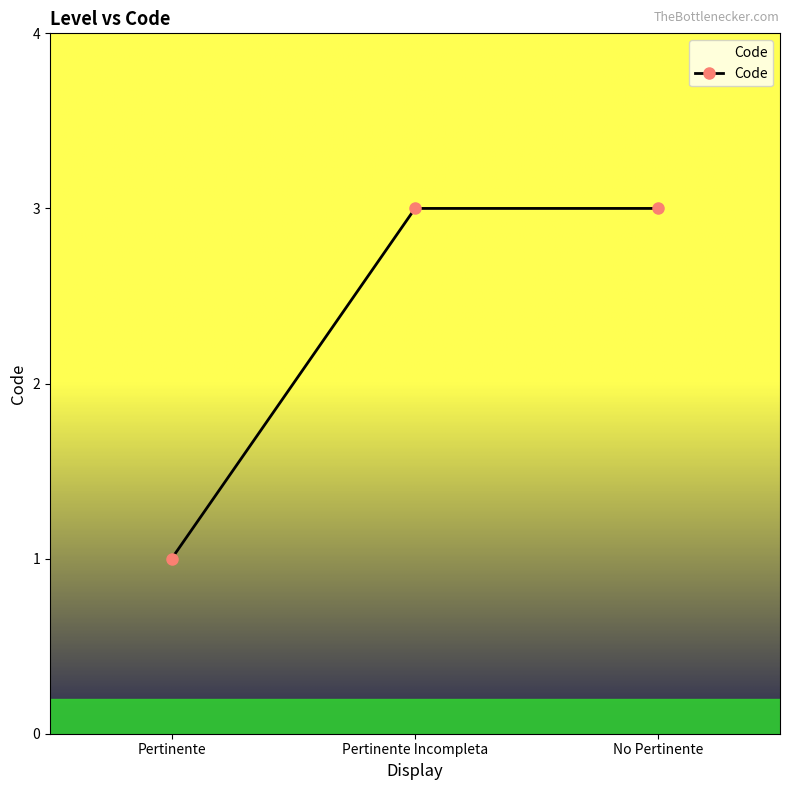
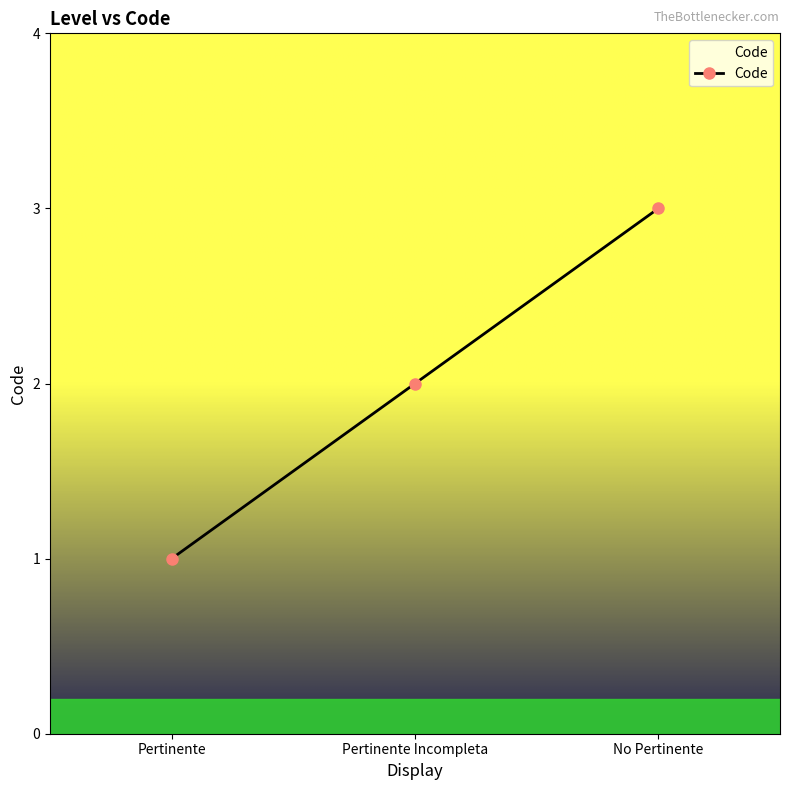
  {
    "Pertinente": 1,
-   "Pertinente Incompleta": 3,
+   "Pertinente Incompleta": 2,
    "No Pertinente": 3
  }
